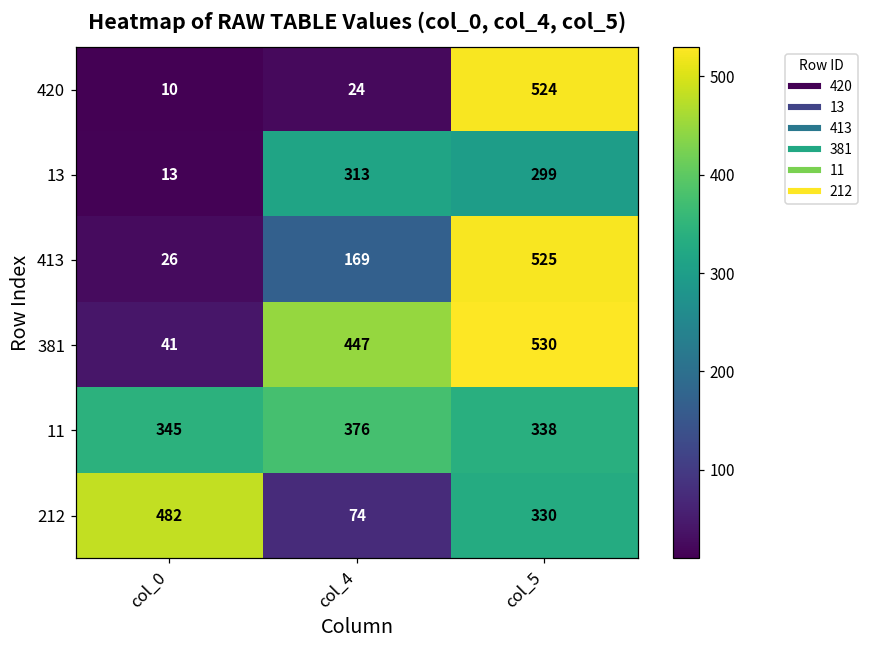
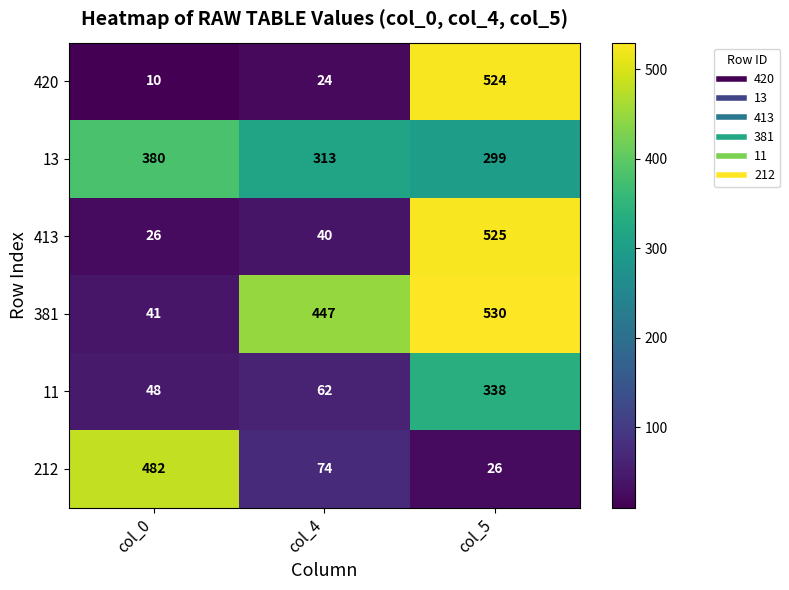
  {
    "420": {
      "col_0": 10,
      "col_4": 24,
      "col_5": 524
    },
    "13": {
-     "col_0": 13,
+     "col_0": 380,
      "col_4": 313,
      "col_5": 299
    },
    "413": {
      "col_0": 26,
-     "col_4": 169,
+     "col_4": 40,
      "col_5": 525
    },
    "381": {
      "col_0": 41,
      "col_4": 447,
      "col_5": 530
    },
    "11": {
-     "col_0": 345,
-     "col_4": 376,
+     "col_0": 48,
+     "col_4": 62,
      "col_5": 338
    },
    "212": {
      "col_0": 482,
      "col_4": 74,
-     "col_5": 330
+     "col_5": 26
    }
  }
